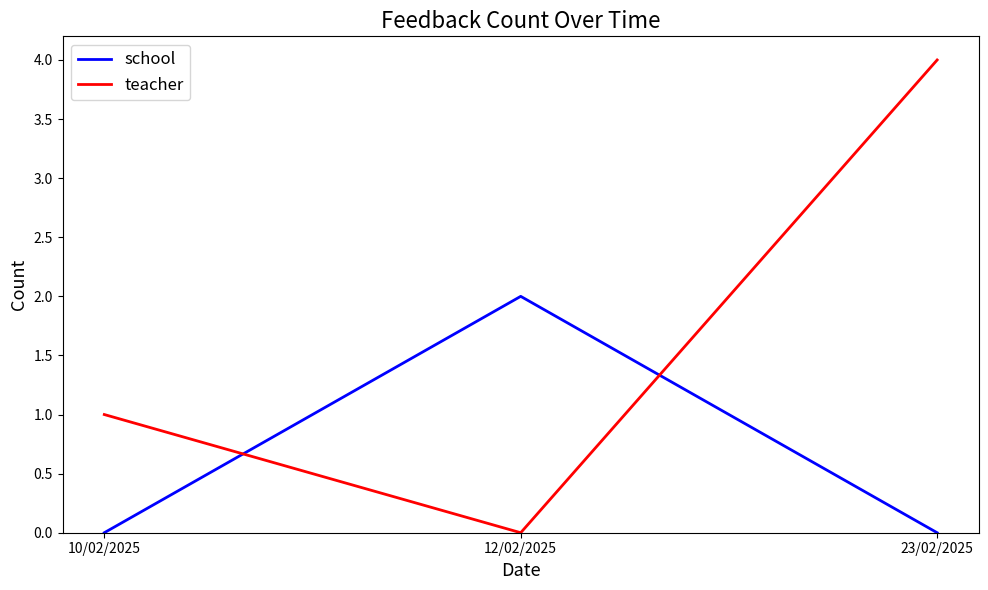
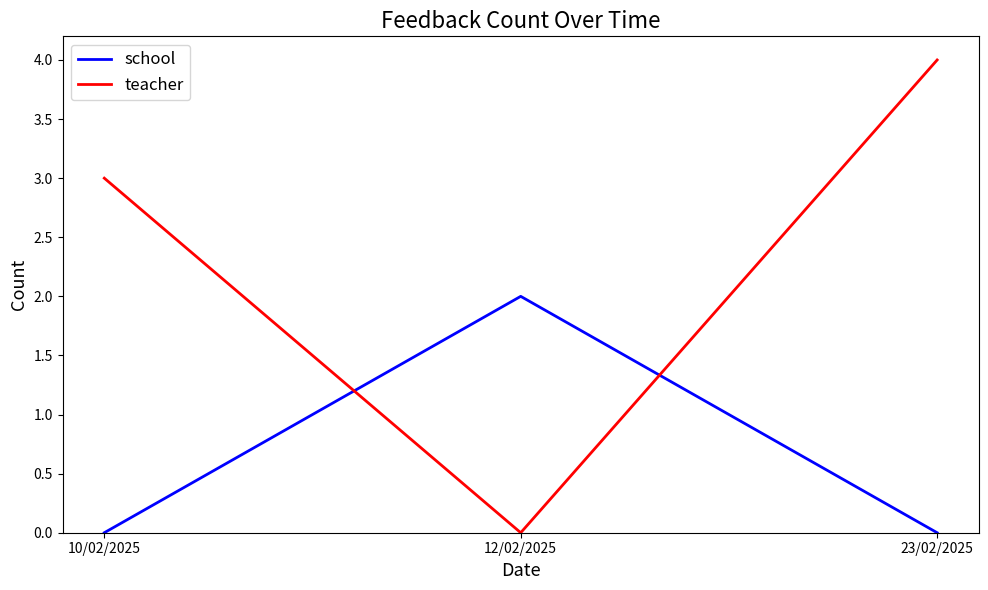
  {
    "school": {
      "10/02/2025": 0,
      "12/02/2025": 2,
      "23/02/2025": 0
    },
    "teacher": {
-     "10/02/2025": 1,
+     "10/02/2025": 3,
      "12/02/2025": 0,
      "23/02/2025": 4
    }
  }
